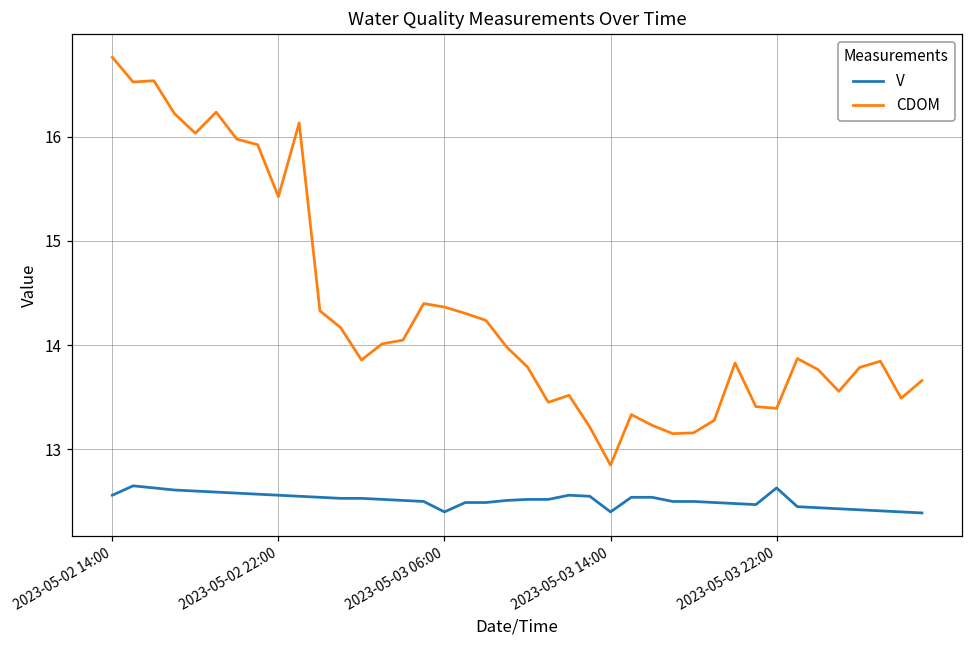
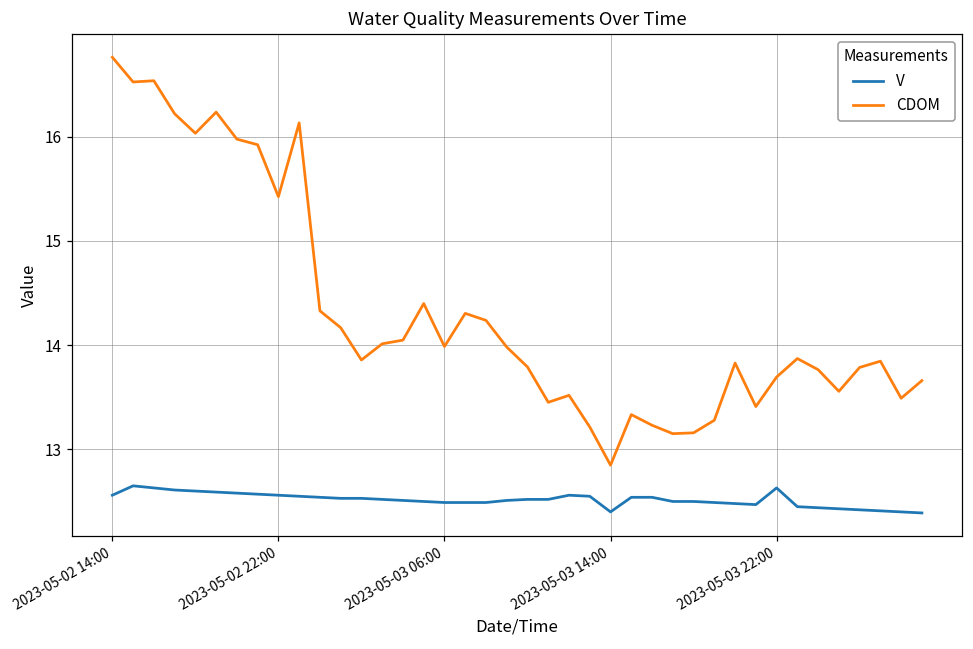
  {
    "V": {
      "2023-05-02 14:00": 12.6,
      "2023-05-02 22:00": 12.6,
-     "2023-05-03 06:00": 12.4,
+     "2023-05-03 06:00": 12.5,
      "2023-05-03 14:00": 12.4,
      "2023-05-03 22:00": 12.6
    },
    "CDOM": {
      "2023-05-02 14:00": 16.8,
      "2023-05-02 22:00": 15.4,
-     "2023-05-03 06:00": 14.4,
+     "2023-05-03 06:00": 14.0,
      "2023-05-03 14:00": 12.8,
-     "2023-05-03 22:00": 13.4
+     "2023-05-03 22:00": 13.7
    }
  }
